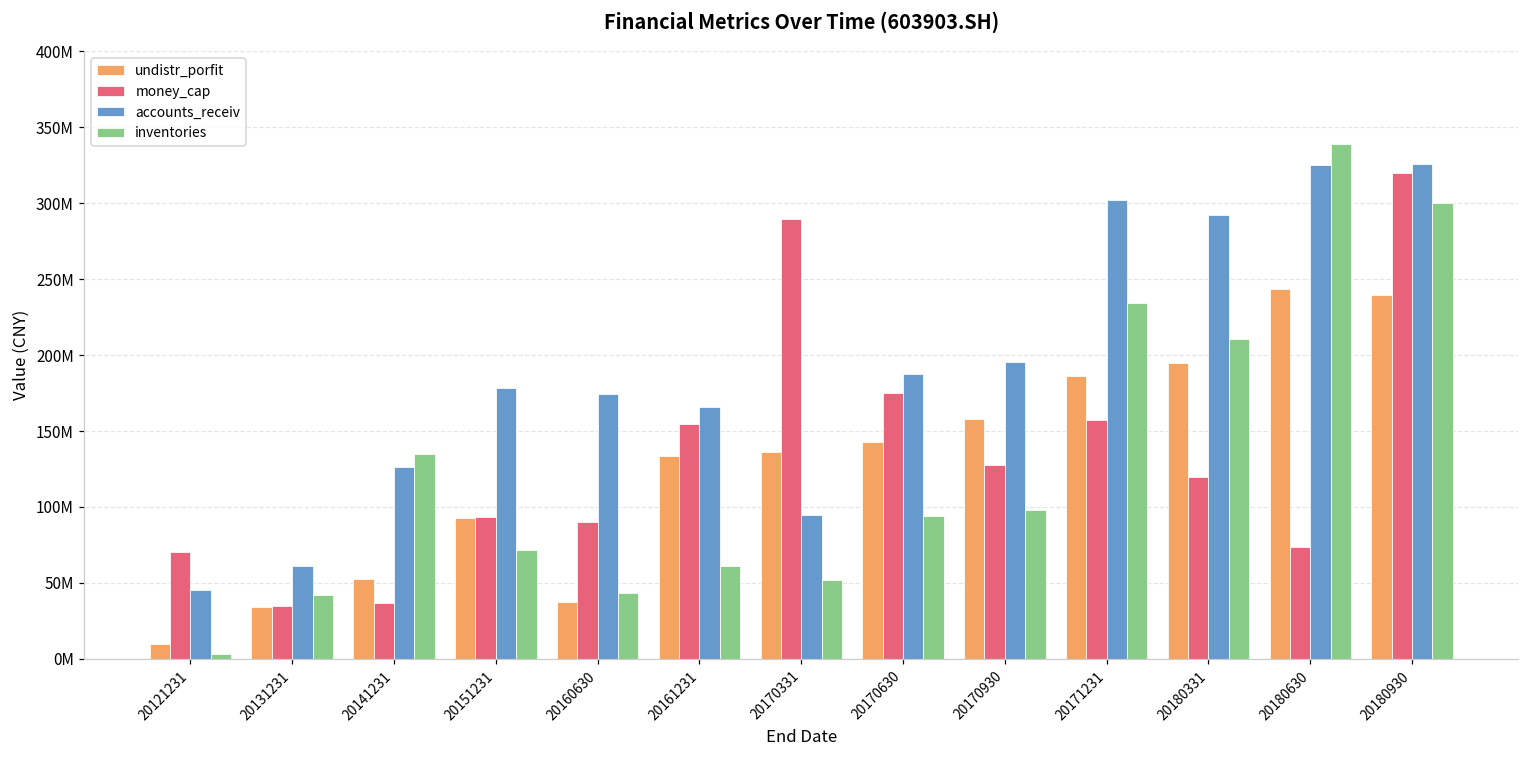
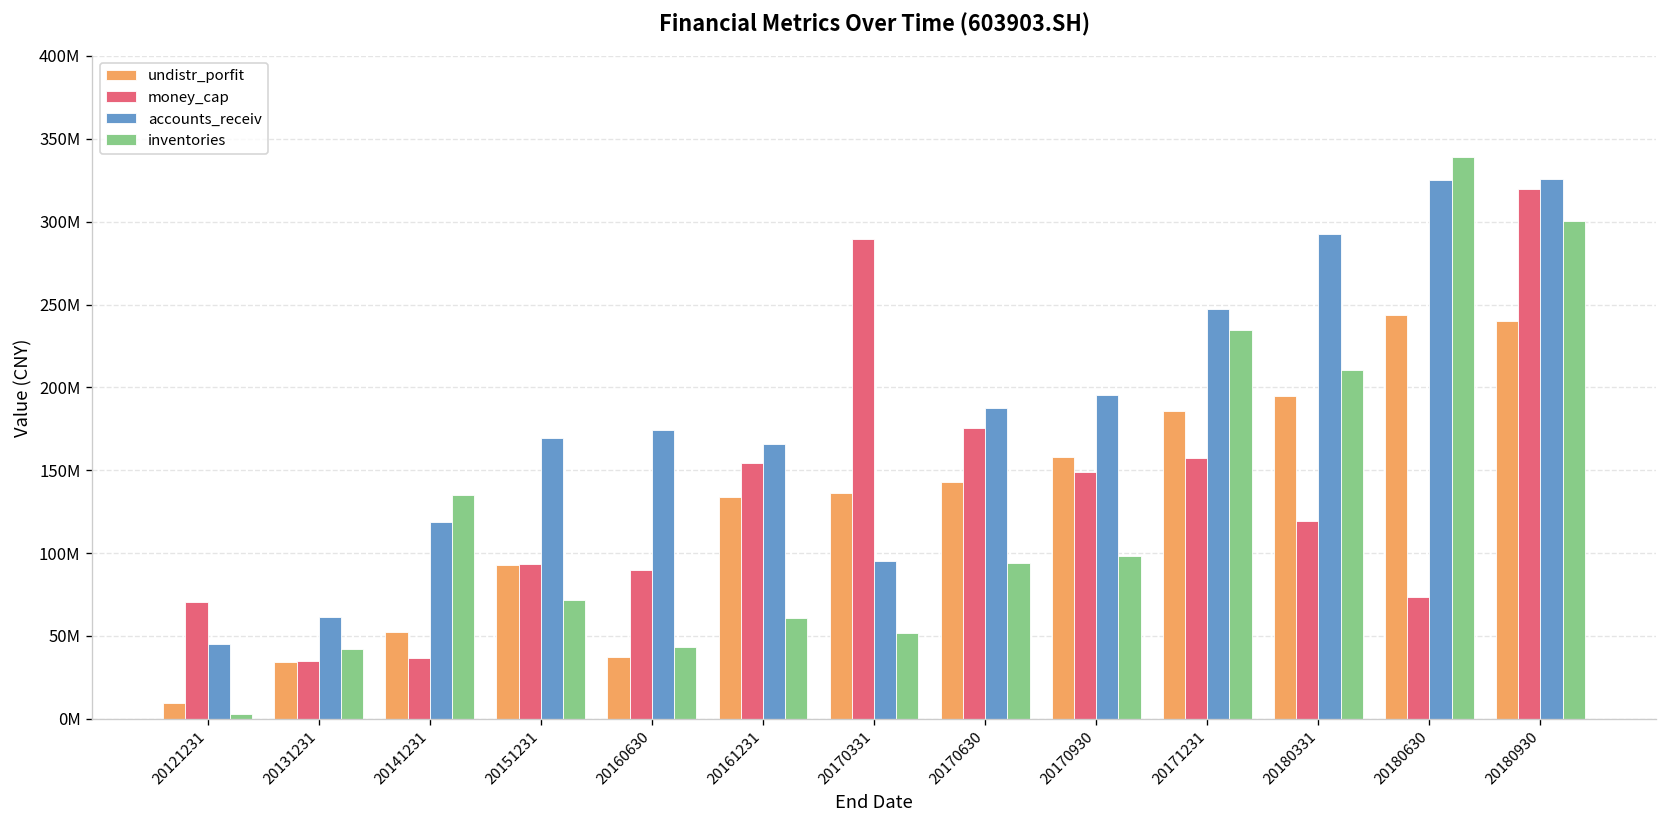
  {
    "undistr_porfit": {
      "20121231": 10000000,
      "20131231": 34000000,
      "20141231": 52000000,
      "20151231": 93000000,
      "20160630": 37000000,
      "20161231": 134000000,
      "20170331": 136000000,
      "20170630": 143000000,
      "20170930": 158000000,
      "20171231": 186000000,
      "20180331": 195000000,
      "20180630": 244000000,
      "20180930": 240000000
    },
    "money_cap": {
      "20121231": 70000000,
      "20131231": 35000000,
      "20141231": 37000000,
      "20151231": 93000000,
      "20160630": 90000000,
      "20161231": 155000000,
      "20170331": 290000000,
      "20170630": 175000000,
-     "20170930": 128000000,
+     "20170930": 149000000,
      "20171231": 157000000,
      "20180331": 119000000,
      "20180630": 73000000,
      "20180930": 320000000
    },
    "accounts_receiv": {
      "20121231": 45000000,
      "20131231": 61000000,
-     "20141231": 126000000,
-     "20151231": 178000000,
+     "20141231": 119000000,
+     "20151231": 169000000,
      "20160630": 174000000,
      "20161231": 166000000,
      "20170331": 95000000,
      "20170630": 187000000,
      "20170930": 196000000,
-     "20171231": 302000000,
+     "20171231": 247000000,
      "20180331": 293000000,
      "20180630": 325000000,
      "20180930": 326000000
    },
    "inventories": {
      "20121231": 3000000,
      "20131231": 42000000,
      "20141231": 135000000,
      "20151231": 72000000,
      "20160630": 43000000,
      "20161231": 61000000,
      "20170331": 52000000,
      "20170630": 94000000,
      "20170930": 98000000,
      "20171231": 234000000,
      "20180331": 211000000,
      "20180630": 339000000,
      "20180930": 300000000
    }
  }
